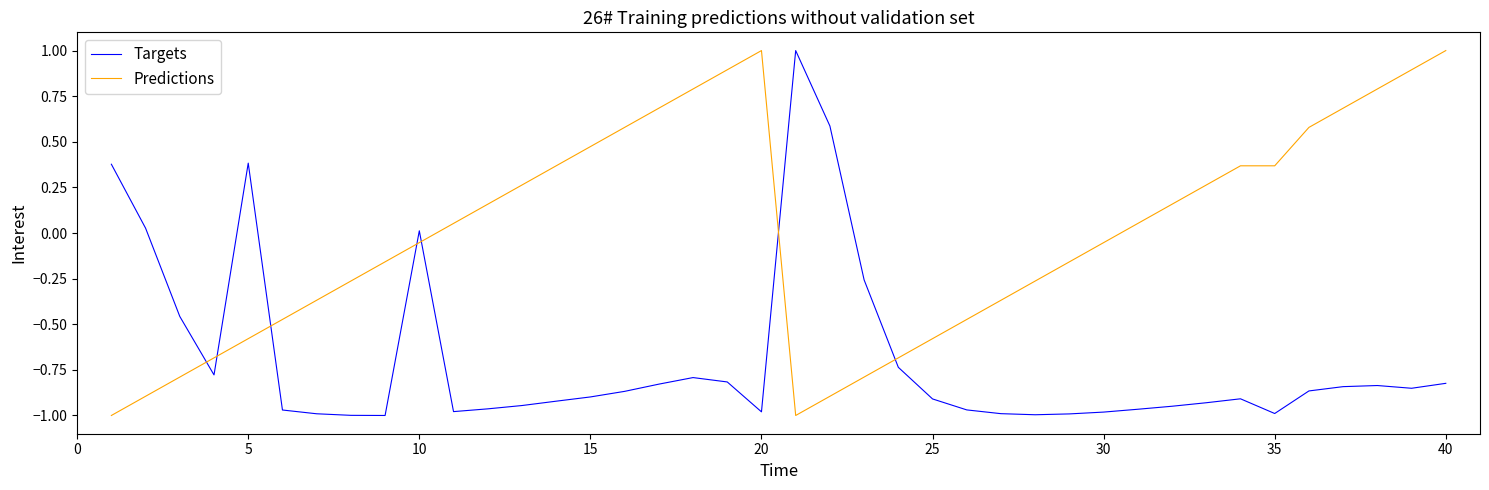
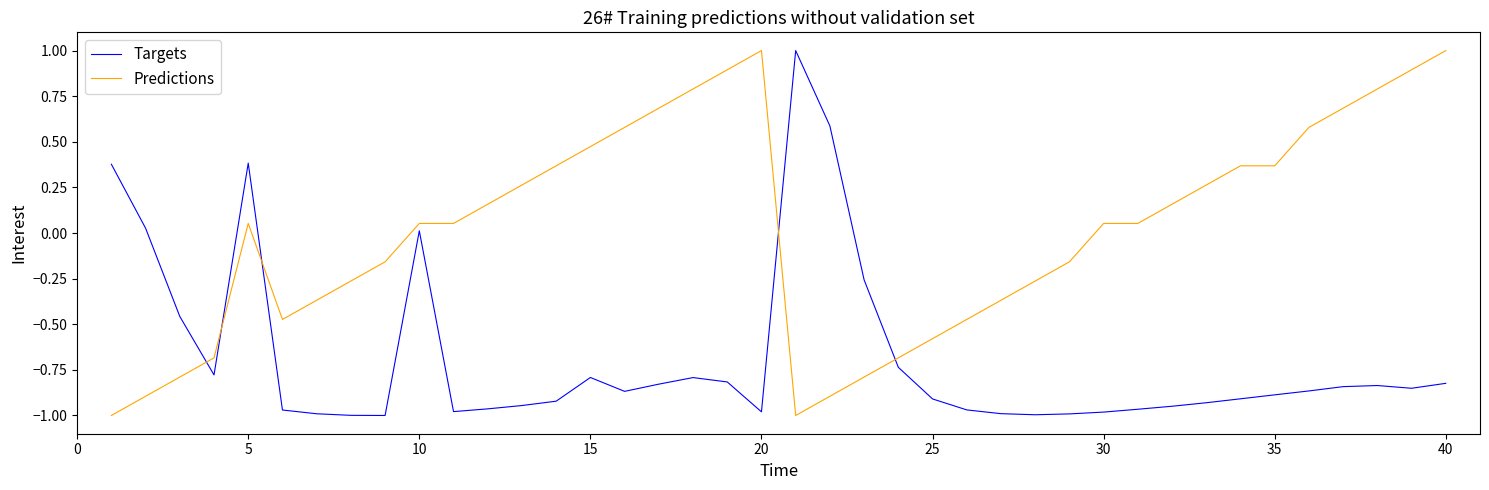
  {
    "Targets": {
      "5": 0.38,
      "10": 0.01,
-     "15": -0.90,
+     "15": -0.79,
      "20": -0.98,
      "25": -0.91,
      "30": -0.98,
-     "35": -0.99,
+     "35": -0.89,
      "40": -0.82
    },
    "Predictions": {
-     "5": -0.58,
-     "10": -0.05,
+     "5": 0.05,
+     "10": 0.05,
      "15": 0.47,
      "20": 1.00,
      "25": -0.58,
-     "30": -0.05,
+     "30": 0.05,
      "35": 0.37,
      "40": 1.00
    }
  }
